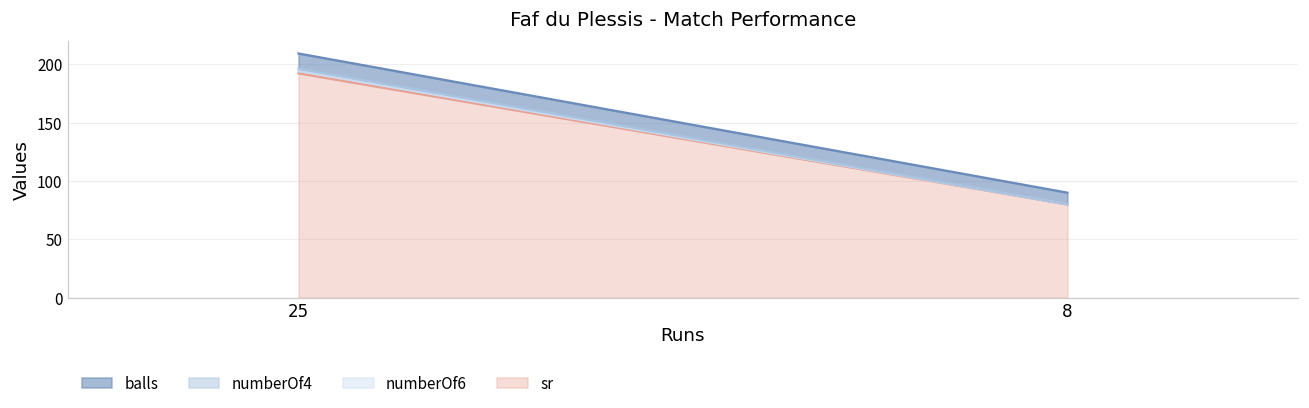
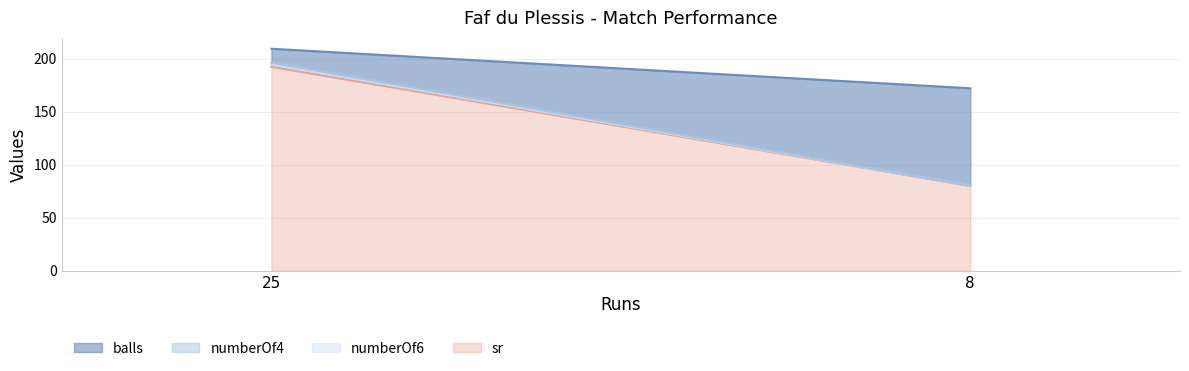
  {
    "balls": {
      "25": 13,
-     "8": 10
+     "8": 92
    }
  }
